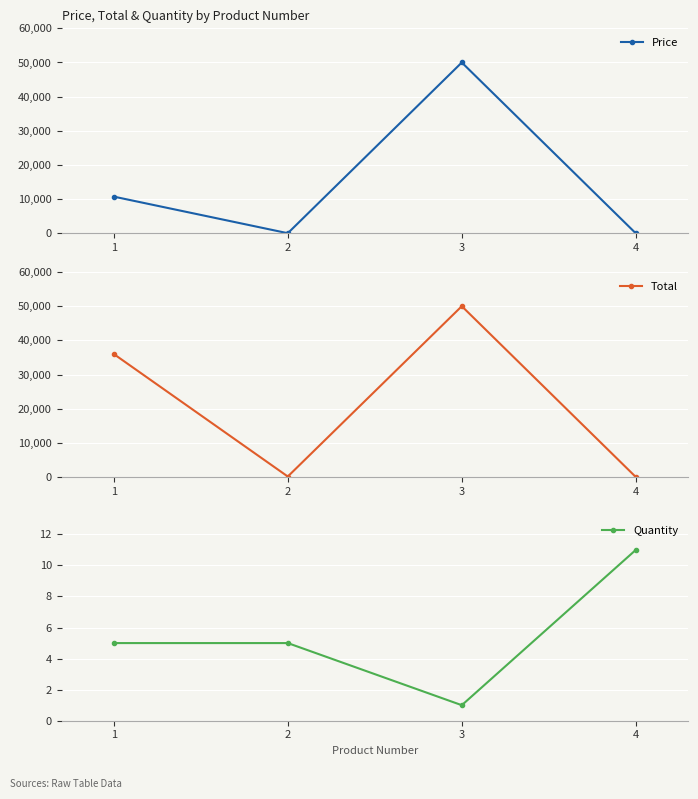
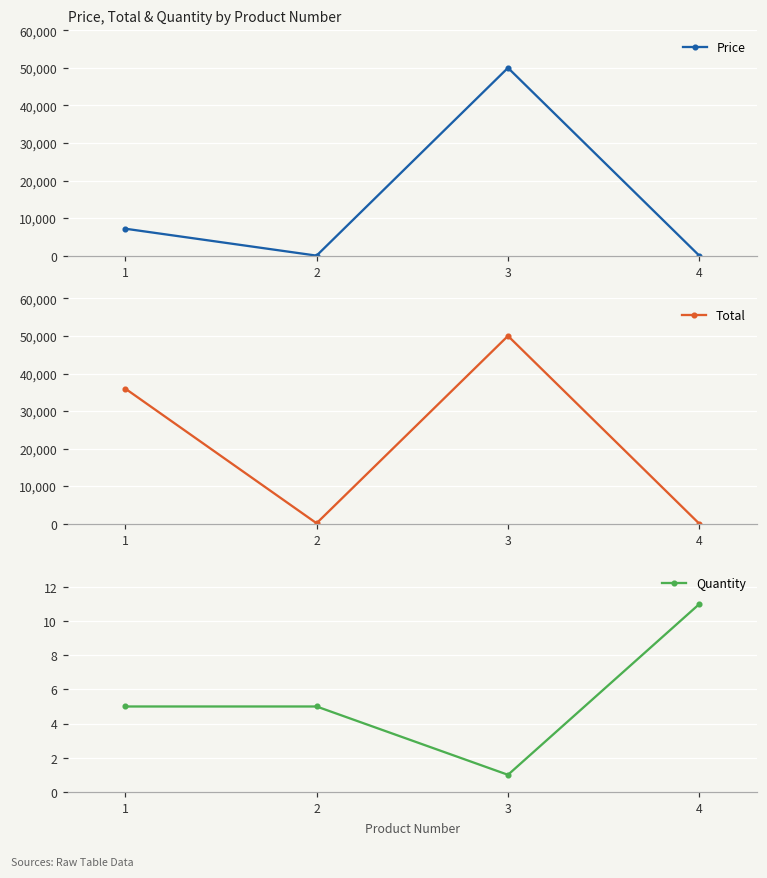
  {
    "Price, Total & Quantity by Product Number": {
-     "1": "11,000",
+     "1": "7,000",
      "2": "0",
      "3": "50,000",
      "4": "0"
    }
  }
